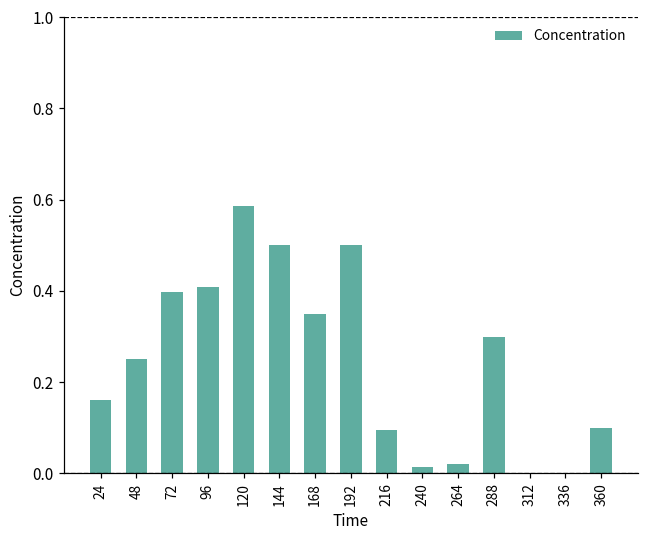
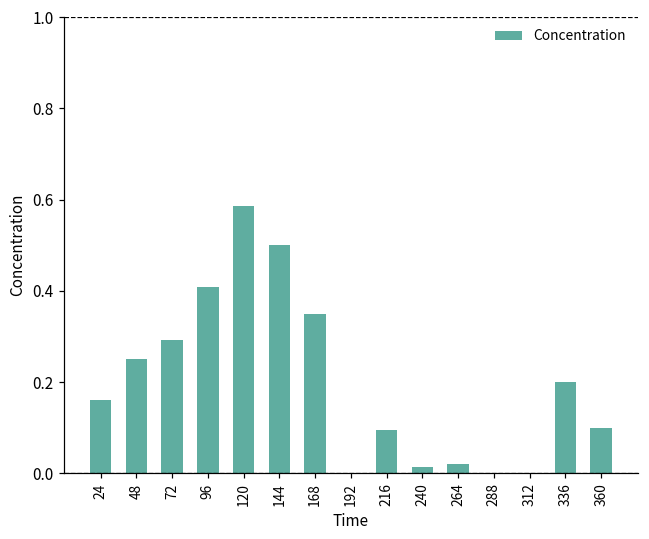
  {
    "24": 0.16,
    "48": 0.25,
-   "72": 0.40,
+   "72": 0.29,
    "96": 0.41,
    "120": 0.59,
    "144": 0.50,
    "168": 0.35,
-   "192": 0.5,
+   "192": 0.0,
    "216": 0.10,
    "240": 0.02,
    "264": 0.02,
-   "288": 0.3,
+   "288": 0.0,
    "312": 0.00,
-   "336": 0.0,
+   "336": 0.2,
    "360": 0.10
  }
